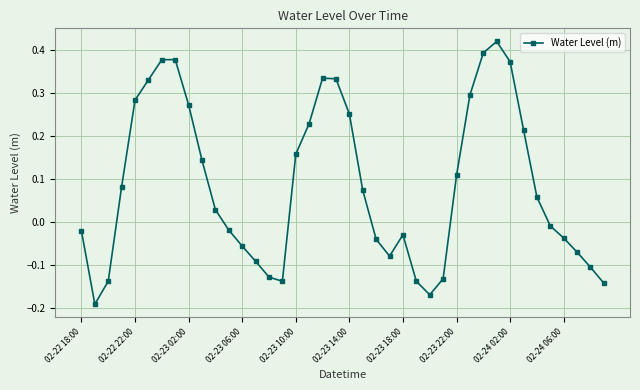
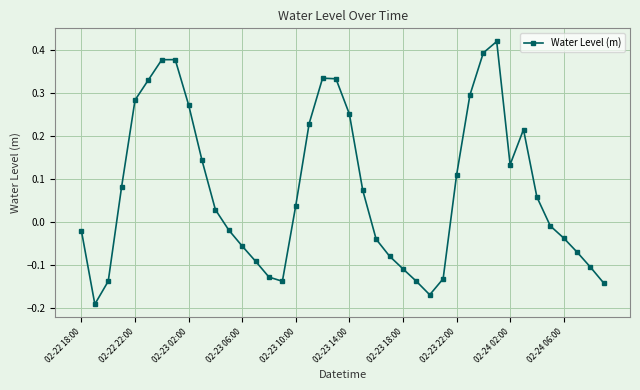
  {
    "02-22 18:00": -0.02,
    "02-22 22:00": 0.28,
    "02-23 02:00": 0.27,
    "02-23 06:00": -0.06,
-   "02-23 10:00": 0.16,
+   "02-23 10:00": 0.04,
    "02-23 14:00": 0.25,
-   "02-23 18:00": -0.03,
+   "02-23 18:00": -0.11,
    "02-23 22:00": 0.11,
-   "02-24 02:00": 0.37,
+   "02-24 02:00": 0.13,
    "02-24 06:00": -0.04
  }
